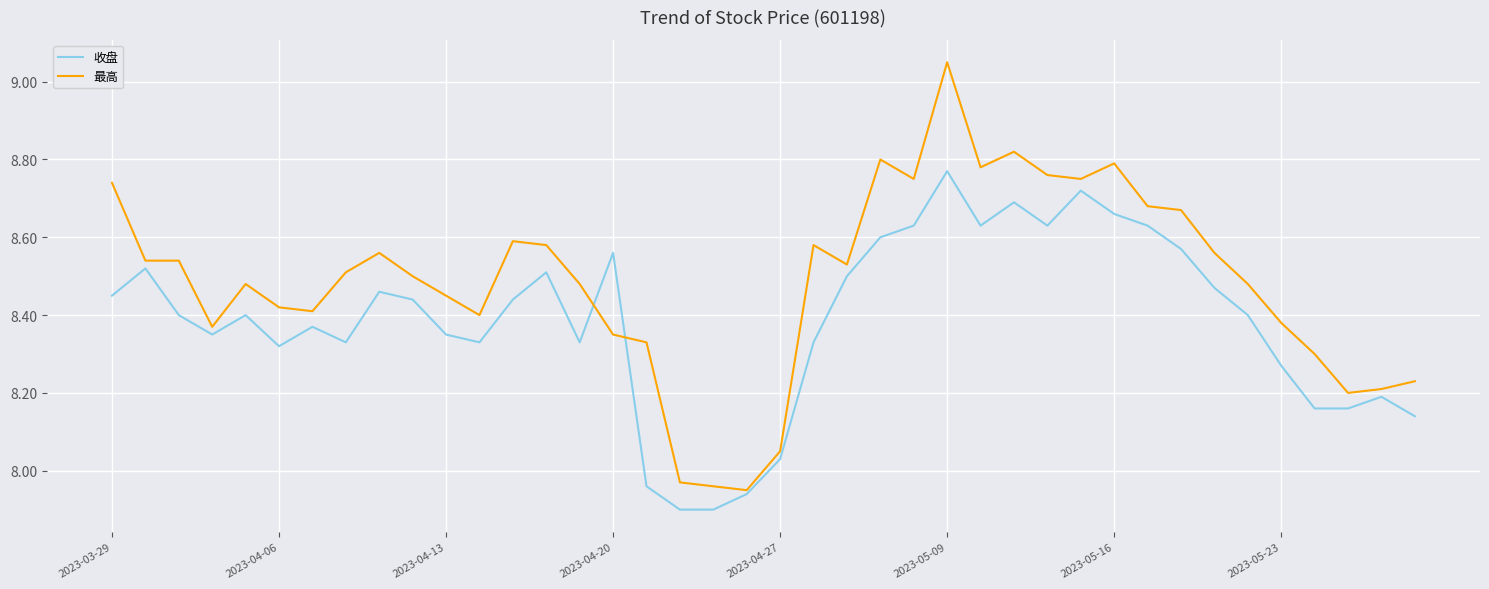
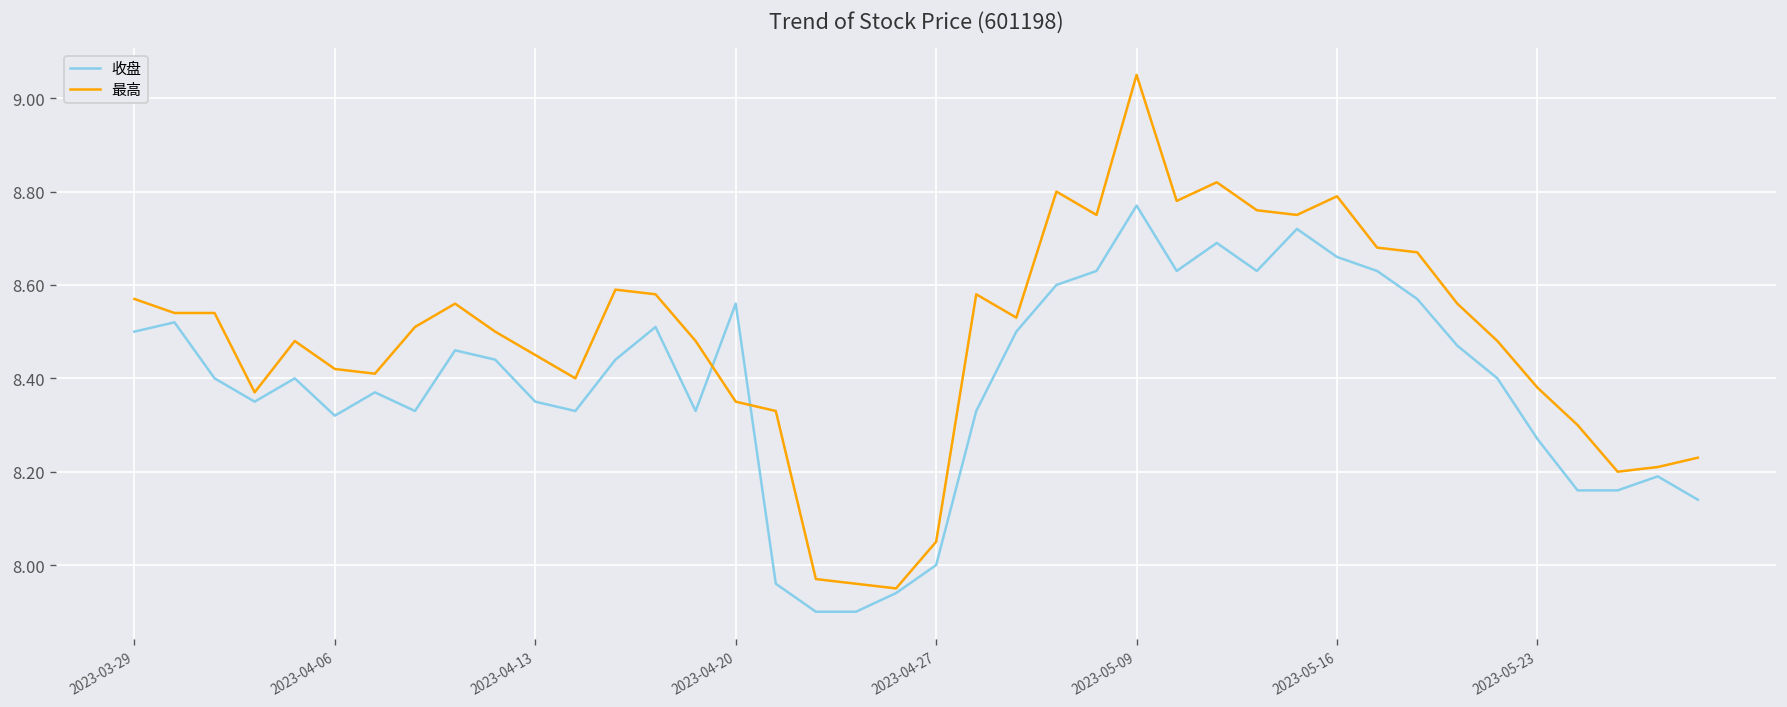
  {
    "收盘": {
-     "2023-03-29": 8.45,
+     "2023-03-29": 8.50,
      "2023-04-06": 8.32,
      "2023-04-13": 8.35,
      "2023-04-20": 8.56,
-     "2023-04-27": 8.03,
+     "2023-04-27": 8.00,
      "2023-05-09": 8.77,
      "2023-05-16": 8.66,
      "2023-05-23": 8.27
    },
    "最高": {
-     "2023-03-29": 8.74,
+     "2023-03-29": 8.57,
      "2023-04-06": 8.42,
      "2023-04-13": 8.45,
      "2023-04-20": 8.35,
      "2023-04-27": 8.05,
      "2023-05-09": 9.05,
      "2023-05-16": 8.79,
      "2023-05-23": 8.38
    }
  }
